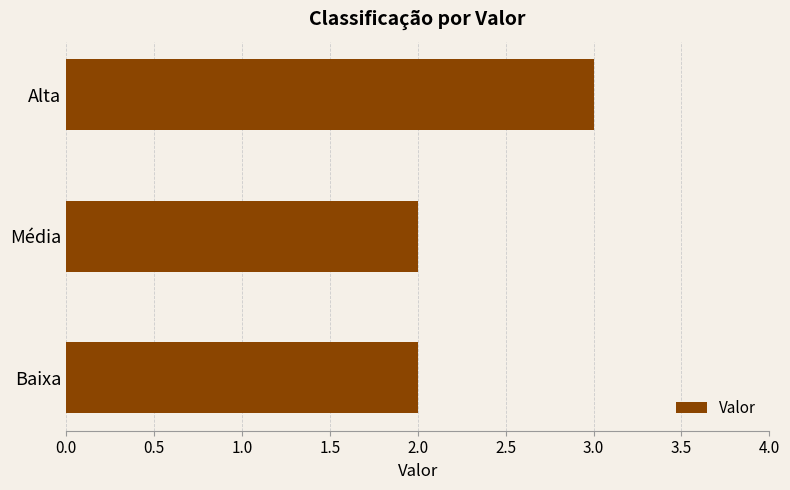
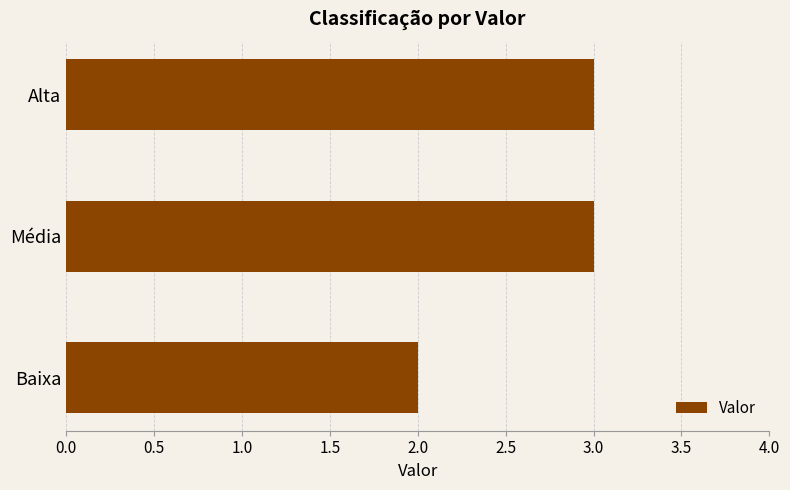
  {
    "Alta": 3,
-   "Média": 2,
+   "Média": 3,
    "Baixa": 2
  }
